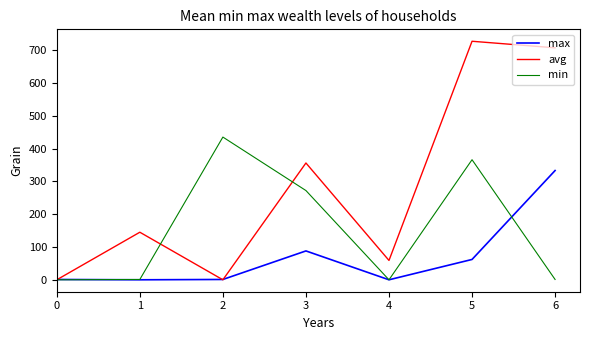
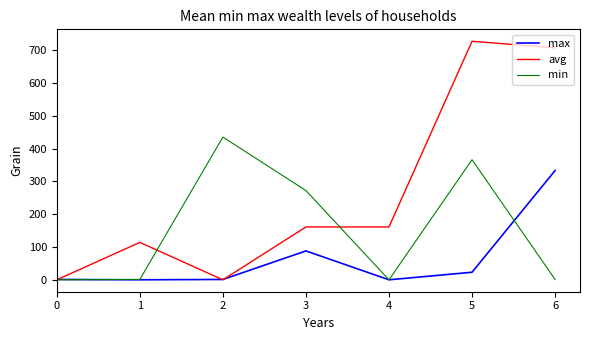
  {
    "max": {
      "3": 90,
-     "5": 60,
+     "5": 20,
      "6": 330
    },
    "avg": {
-     "1": 150,
-     "3": 360,
-     "4": 60,
+     "1": 110,
+     "3": 160,
+     "4": 160,
      "5": 730
    },
    "min": {
      "2": 440,
      "3": 270,
      "5": 370,
      "6": 0
    }
  }
